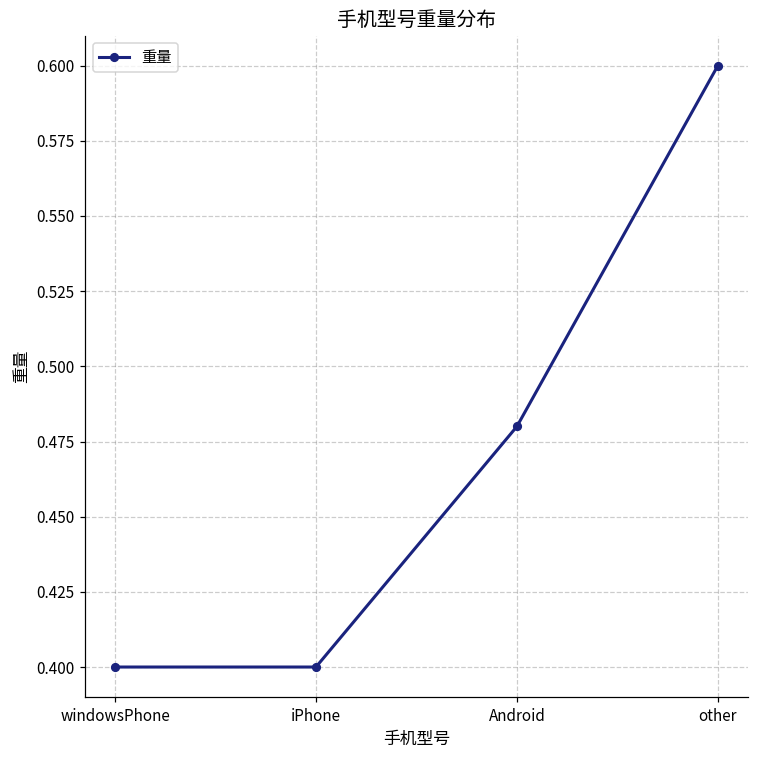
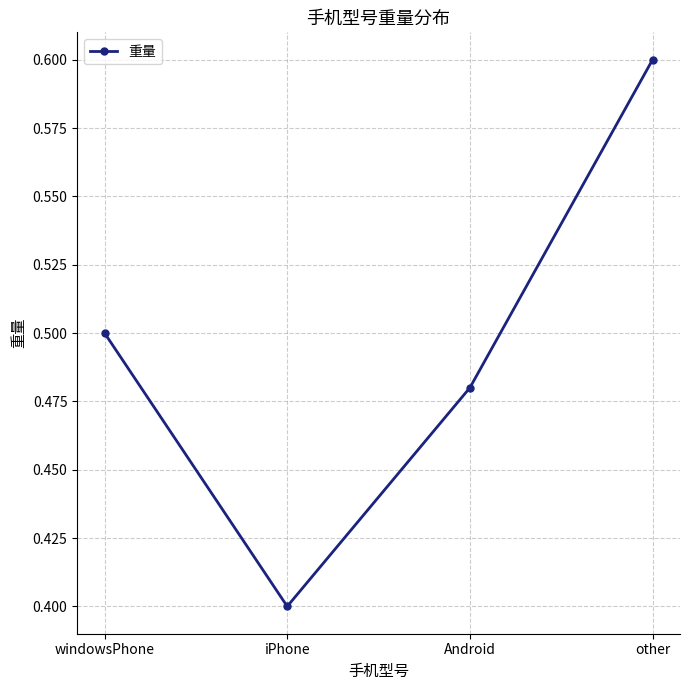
  {
-   "windowsPhone": 0.4,
+   "windowsPhone": 0.5,
    "iPhone": 0.4,
    "Android": 0.480,
    "other": 0.6
  }
